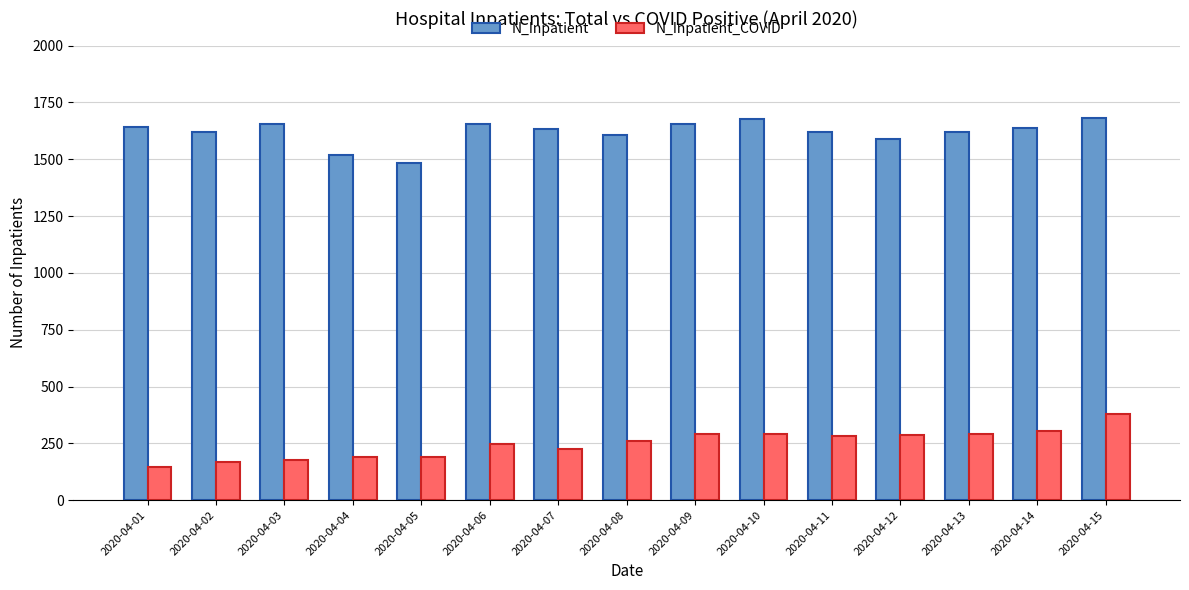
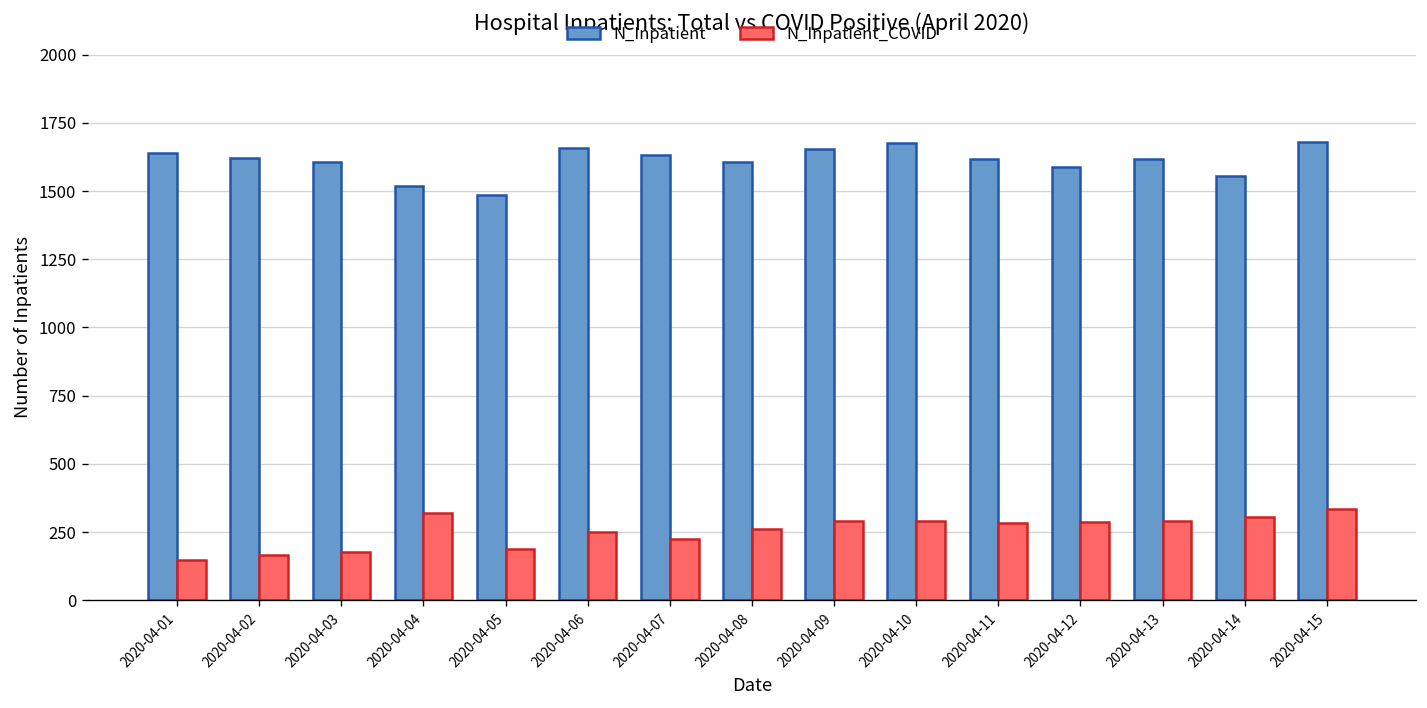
  {
    "N_Inpatient": {
      "2020-04-01": 1640,
      "2020-04-02": 1620,
-     "2020-04-03": 1650,
+     "2020-04-03": 1610,
      "2020-04-04": 1520,
      "2020-04-05": 1480,
      "2020-04-06": 1660,
      "2020-04-07": 1630,
      "2020-04-08": 1610,
      "2020-04-09": 1650,
      "2020-04-10": 1680,
      "2020-04-11": 1620,
      "2020-04-12": 1590,
      "2020-04-13": 1620,
-     "2020-04-14": 1640,
+     "2020-04-14": 1560,
      "2020-04-15": 1680
    },
    "N_Inpatient_COVID": {
      "2020-04-01": 150,
      "2020-04-02": 170,
      "2020-04-03": 180,
-     "2020-04-04": 190,
+     "2020-04-04": 320,
      "2020-04-05": 190,
      "2020-04-06": 250,
      "2020-04-07": 230,
      "2020-04-08": 260,
      "2020-04-09": 290,
      "2020-04-10": 290,
      "2020-04-11": 280,
      "2020-04-12": 290,
      "2020-04-13": 290,
      "2020-04-14": 310,
-     "2020-04-15": 380
+     "2020-04-15": 330
    }
  }
